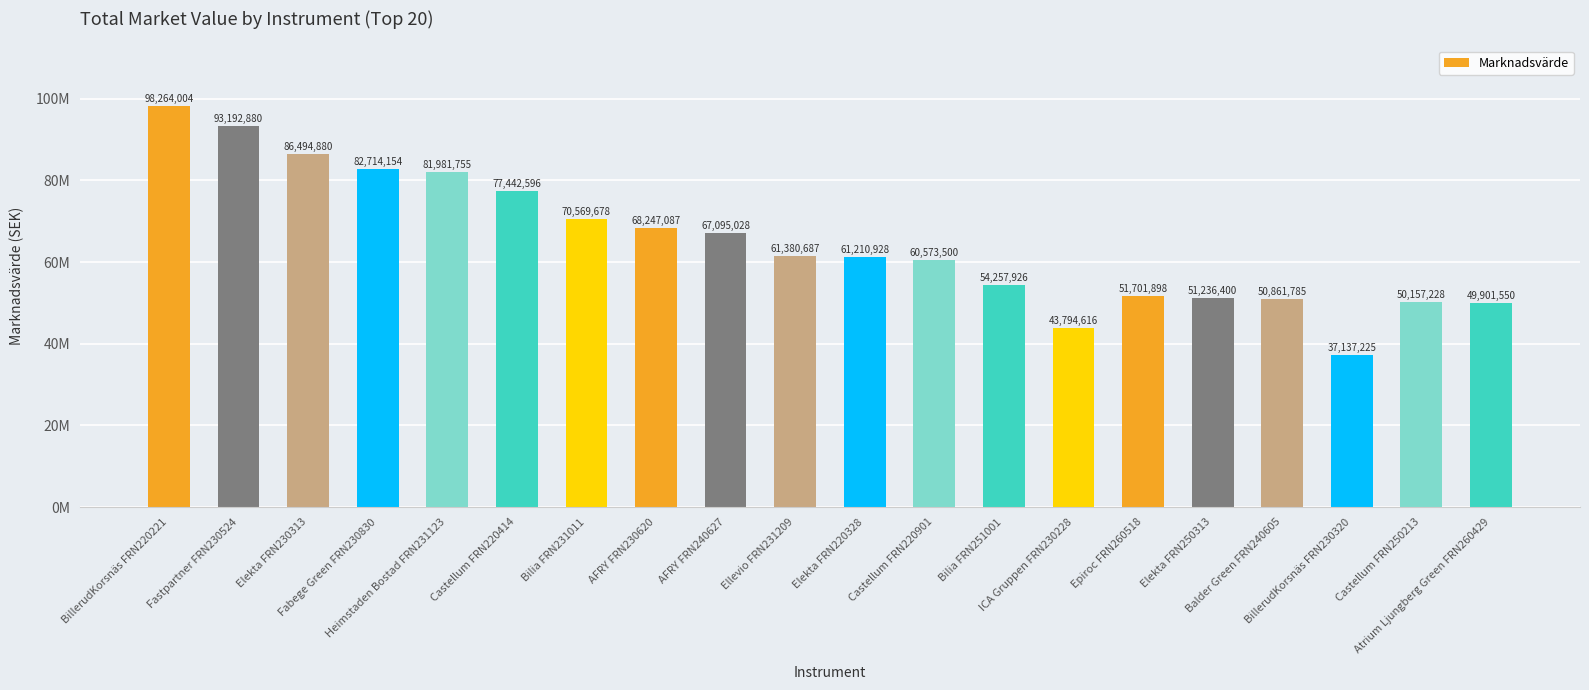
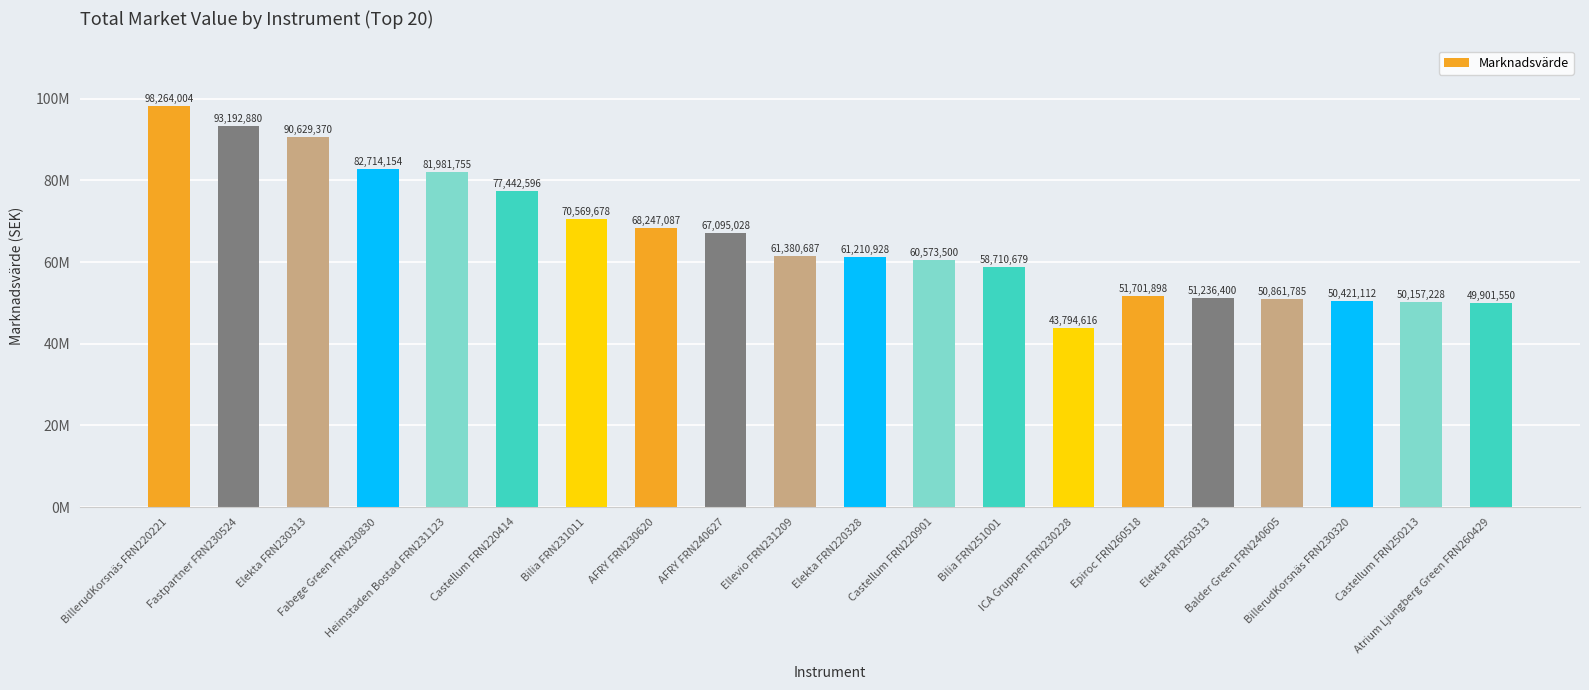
  {
    "BillerudKorsnäs FRN220221": "98,264,004",
    "Fastpartner FRN230524": "93,192,880",
-   "Elekta FRN230313": "86,494,880",
+   "Elekta FRN230313": "90,629,370",
    "Fabege Green FRN230830": "82,714,154",
    "Heimstaden Bostad FRN231123": "81,981,755",
    "Castellum FRN220414": "77,442,596",
    "Bilia FRN231011": "70,569,678",
    "AFRY FRN230620": "68,247,087",
    "AFRY FRN240627": "67,095,028",
    "Ellevio FRN231209": "61,380,687",
    "Elekta FRN220328": "61,210,928",
    "Castellum FRN220901": "60,573,500",
-   "Bilia FRN251001": "54,257,926",
+   "Bilia FRN251001": "58,710,679",
    "ICA Gruppen FRN230228": "43,794,616",
    "Epiroc FRN260518": "51,701,898",
    "Elekta FRN250313": "51,236,400",
    "Balder Green FRN240605": "50,861,785",
-   "BillerudKorsnäs FRN230320": "37,137,225",
+   "BillerudKorsnäs FRN230320": "50,421,112",
    "Castellum FRN250213": "50,157,228",
    "Atrium Ljungberg Green FRN260429": "49,901,550"
  }
